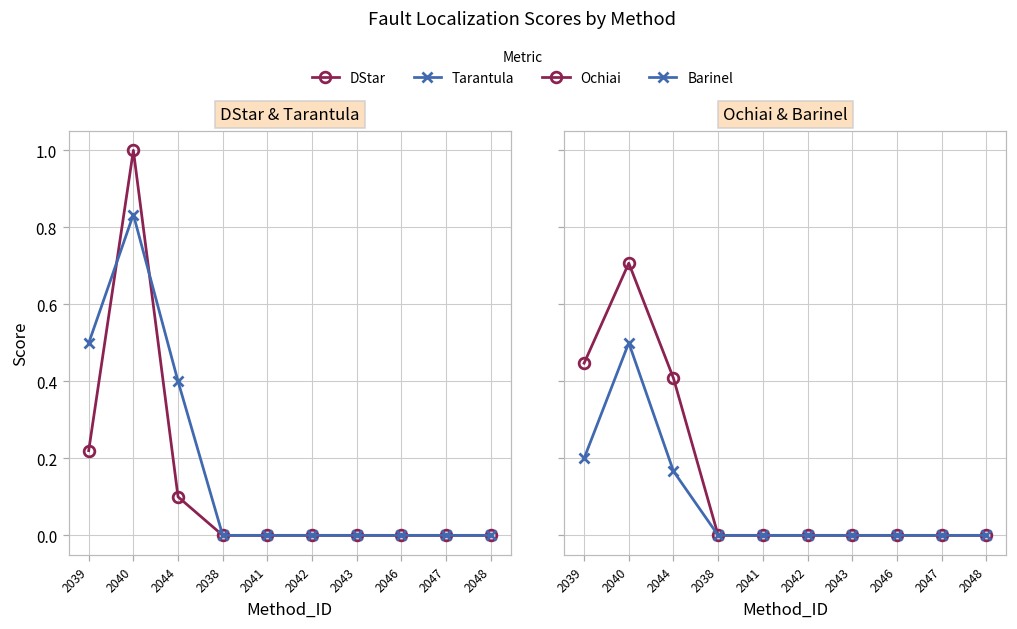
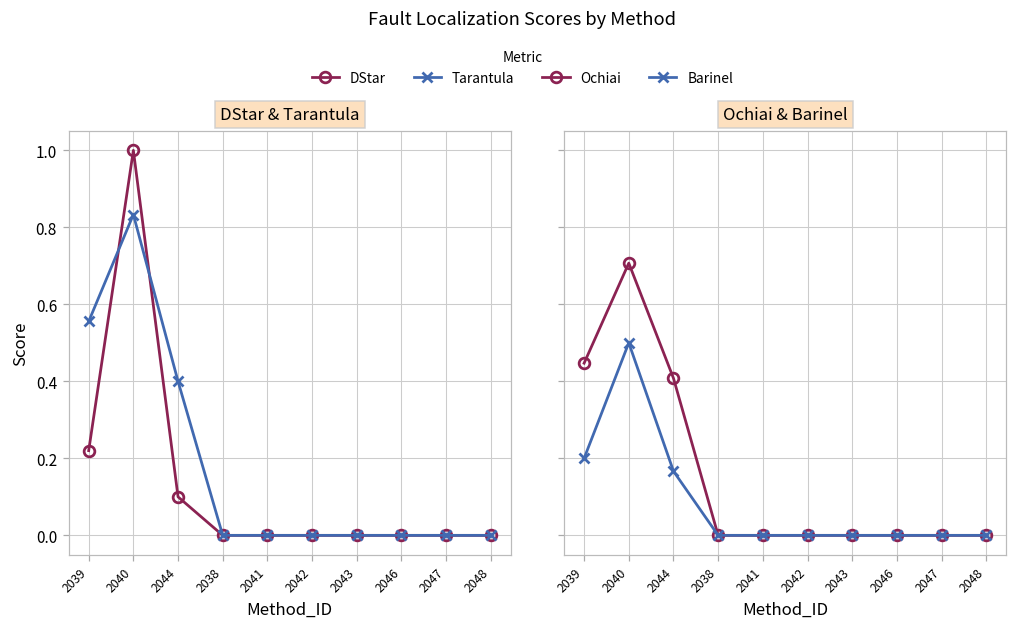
  {
    "DStar & Tarantula": {
      "DStar": {
        "2039": 0.22,
        "2040": 1.00,
        "2044": 0.10
      },
      "Tarantula": {
-       "2039": 0.50,
+       "2039": 0.56,
        "2040": 0.83,
        "2044": 0.40
      }
    }
  }
